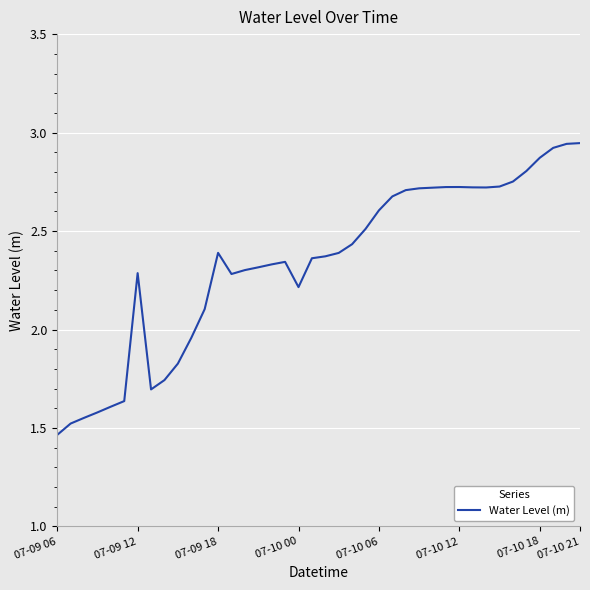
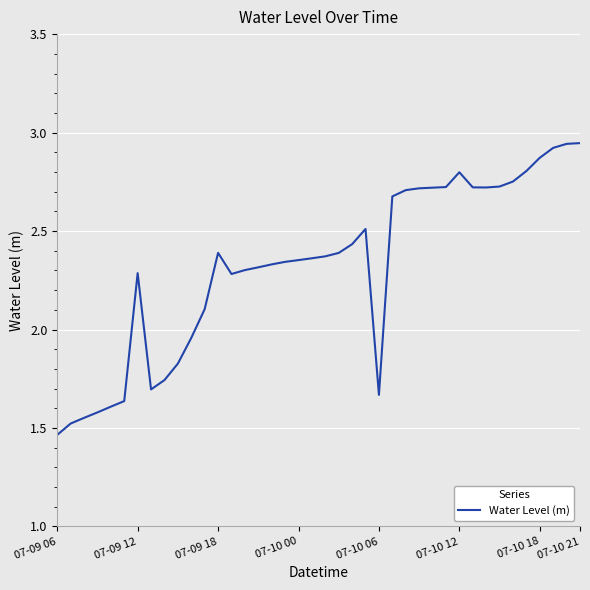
  {
    "07-09 06": 1.47,
    "07-09 12": 2.29,
    "07-09 18": 2.39,
-   "07-10 00": 2.22,
-   "07-10 06": 2.61,
-   "07-10 12": 2.72,
+   "07-10 00": 2.35,
+   "07-10 06": 1.67,
+   "07-10 12": 2.80,
    "07-10 18": 2.87,
    "07-10 21": 2.95
  }
